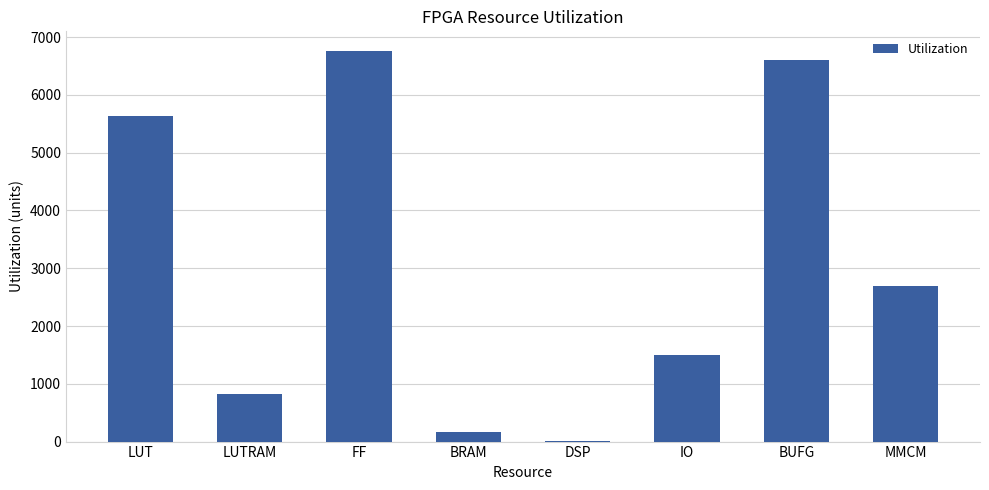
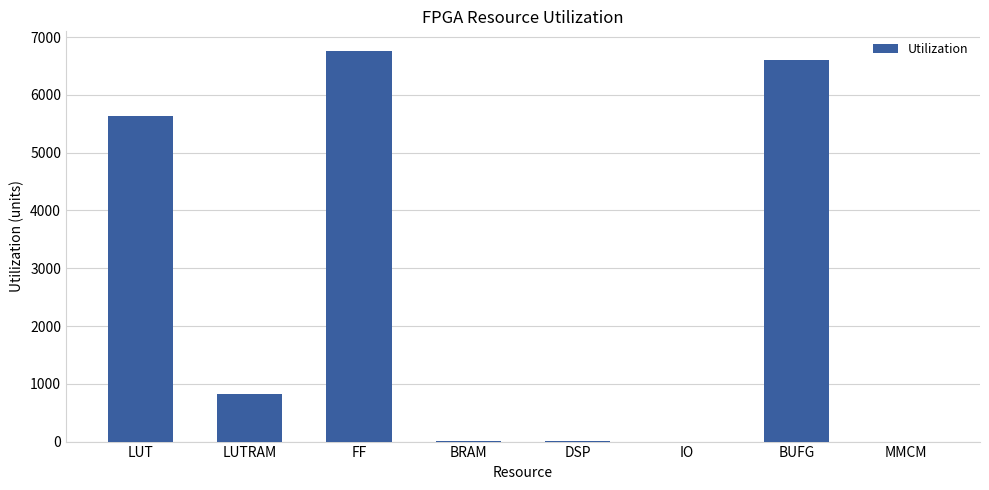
  {
    "LUT": 5600,
    "LUTRAM": 800,
    "FF": 6800,
-   "BRAM": 200,
-   "IO": 1500,
+   "BRAM": 0,
+   "IO": 0,
    "BUFG": 6600,
-   "MMCM": 2700
+   "MMCM": 0
  }
